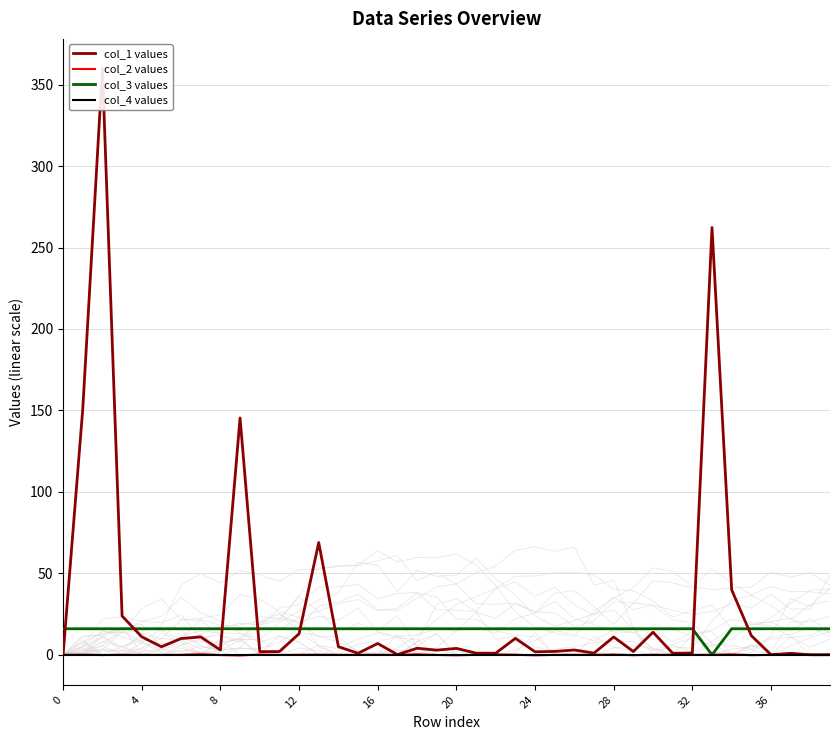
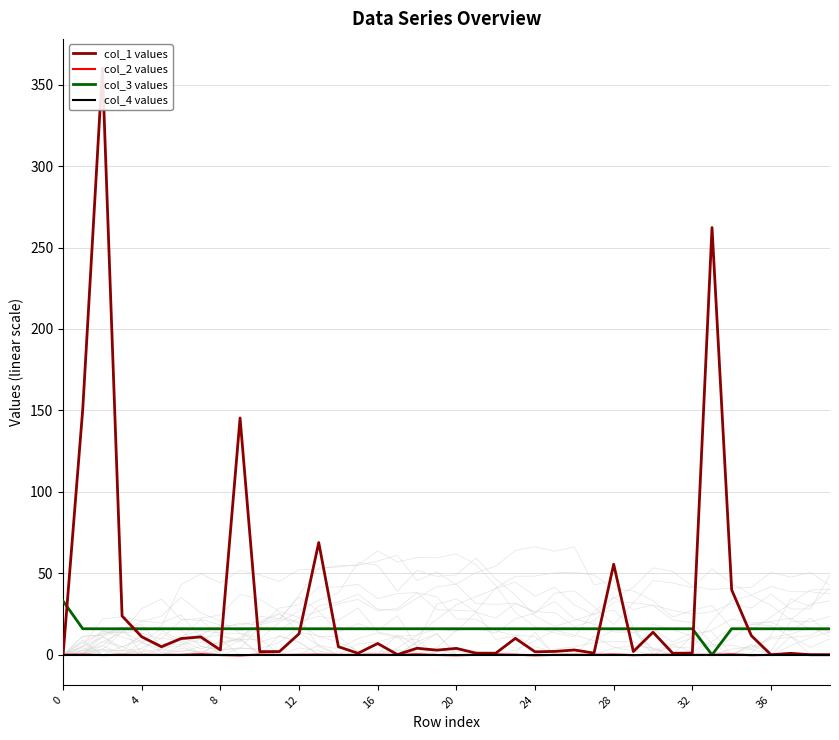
  {
    "col_1 values": {
      "20": 4,
      "24": 2,
-     "28": 11
+     "28": 56
    },
    "col_3 values": {
-     "0": 16,
+     "0": 33,
      "32": 16,
      "36": 16
    }
  }
